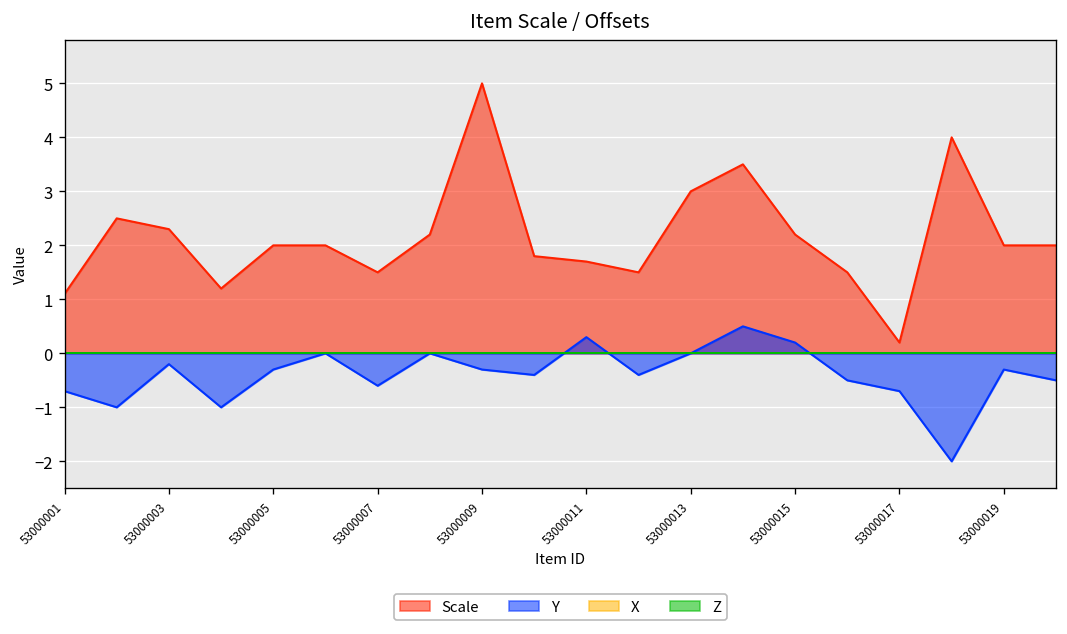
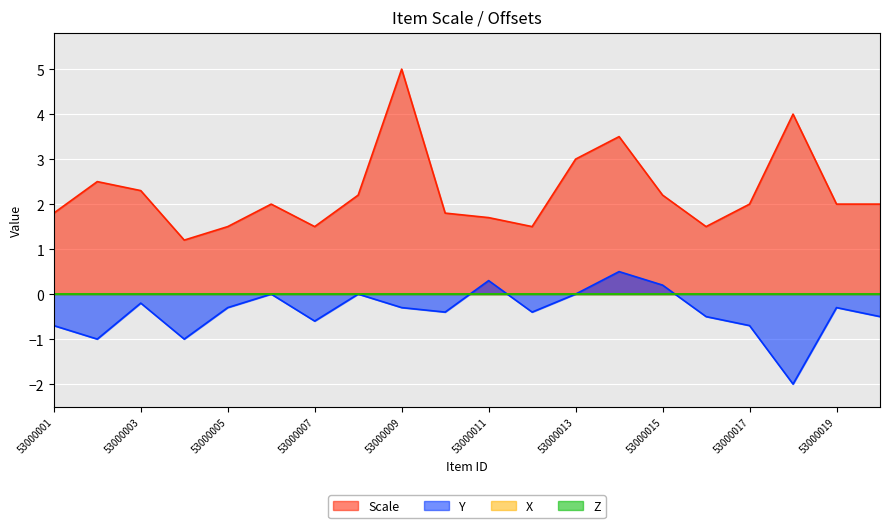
  {
    "Scale": {
-     "53000001": 1.1,
+     "53000001": 1.8,
      "53000003": 2.3,
-     "53000005": 2.0,
+     "53000005": 1.5,
      "53000007": 1.5,
      "53000009": 5.0,
      "53000011": 1.7,
      "53000013": 3.0,
      "53000015": 2.2,
-     "53000017": 0.2,
+     "53000017": 2.0,
      "53000019": 2.0
    },
    "Z": {
      "53000011": 0.0,
      "53000015": 0.0
    }
  }
